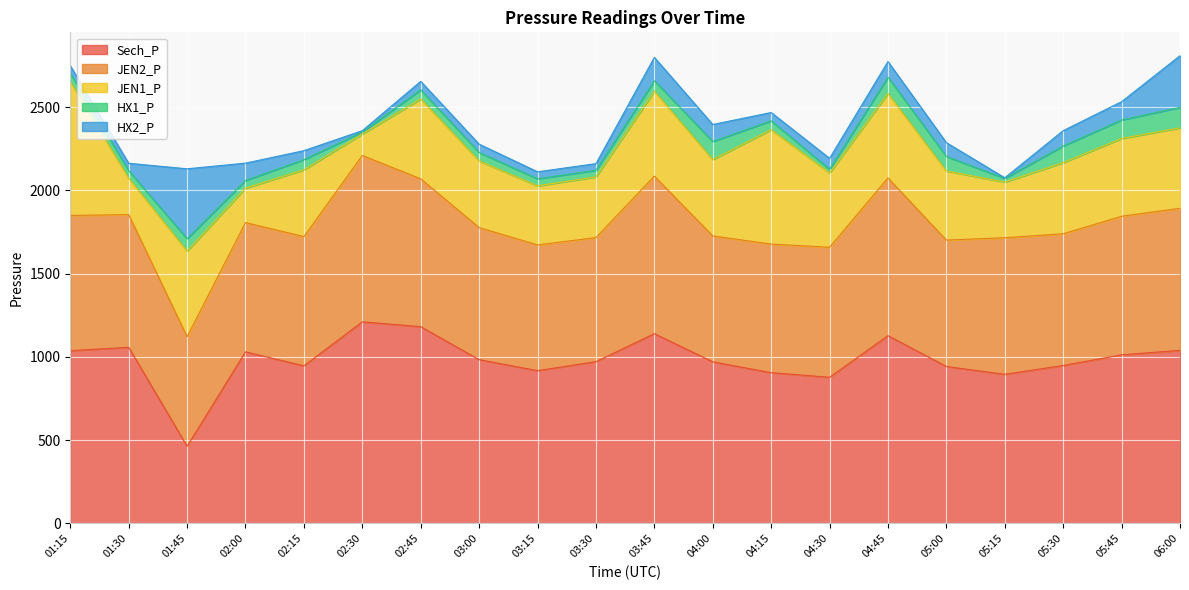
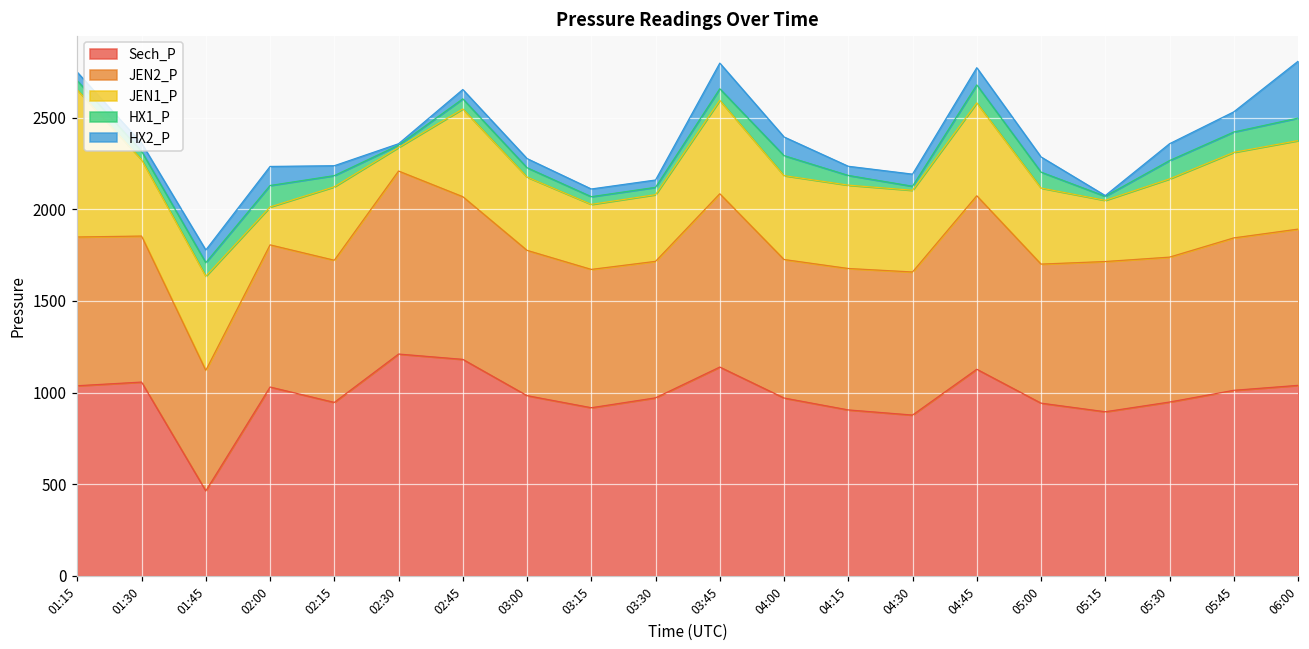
  {
    "JEN1_P": {
      "01:15": 800,
-     "01:30": 220,
+     "01:30": 420,
      "01:45": 510,
      "02:00": 210,
      "02:15": 400,
      "02:45": 480,
      "03:00": 400,
      "03:15": 360,
      "03:30": 360,
      "03:45": 510,
      "04:00": 460,
-     "04:15": 690,
+     "04:15": 460,
      "04:30": 450,
      "04:45": 510,
      "05:00": 420,
      "05:15": 330,
      "05:30": 430,
      "05:45": 470,
      "06:00": 480
    },
    "HX1_P": {
      "01:15": 50,
      "01:45": 70,
-     "02:00": 50,
+     "02:00": 120,
      "02:15": 60,
      "02:45": 60,
      "03:00": 50,
      "03:15": 40,
      "03:30": 40,
      "03:45": 60,
      "04:00": 110,
      "04:15": 50,
      "04:30": 20,
      "04:45": 100,
      "05:00": 90,
      "05:30": 100,
      "05:45": 110,
      "06:00": 120
    },
    "HX2_P": {
      "01:15": 50,
-     "01:45": 420,
+     "01:45": 70,
      "02:00": 100,
      "02:15": 50,
      "02:45": 50,
      "03:00": 50,
      "03:15": 40,
      "03:30": 40,
      "03:45": 140,
      "04:00": 100,
      "04:15": 50,
      "04:30": 70,
      "04:45": 90,
      "05:00": 80,
      "05:30": 90,
      "05:45": 110,
      "06:00": 310
    }
  }
